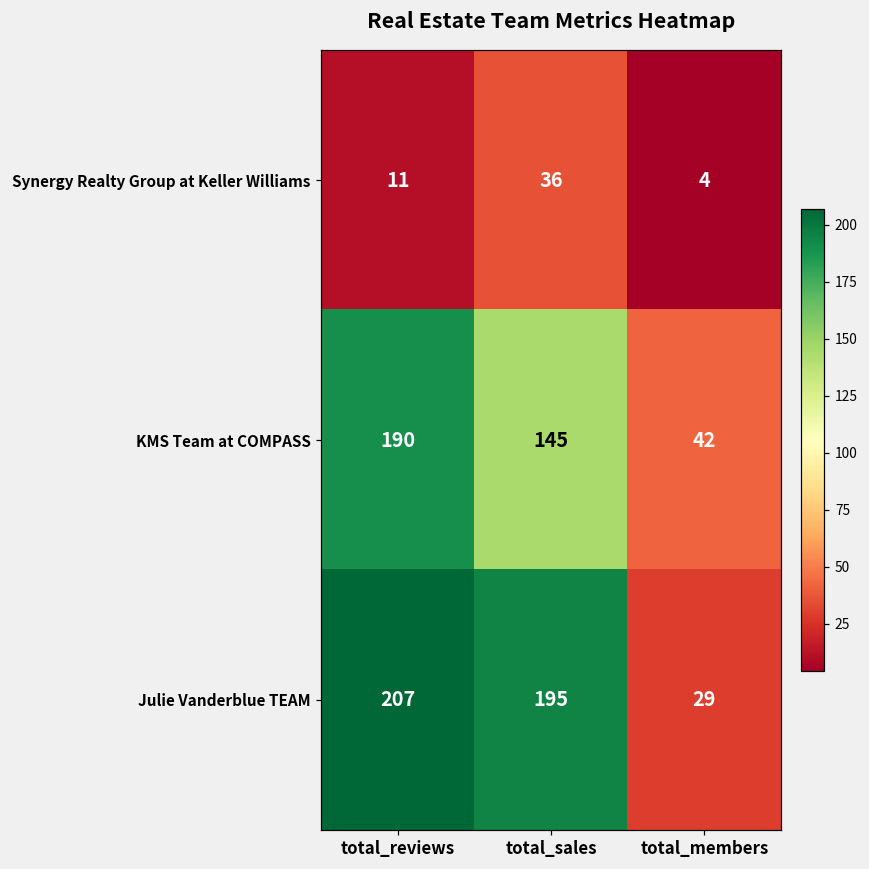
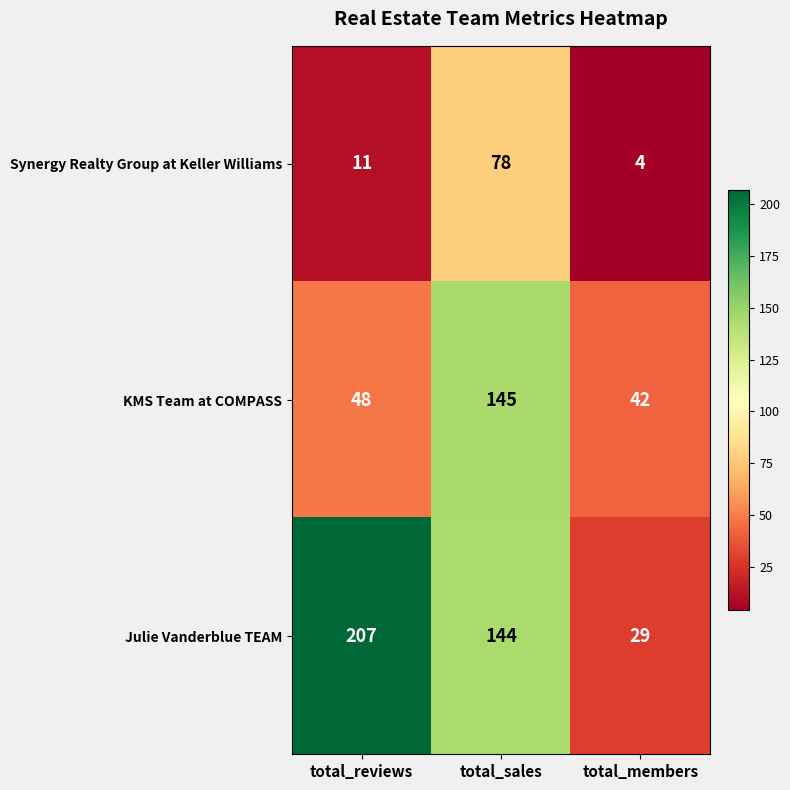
  {
    "Synergy Realty Group at Keller Williams": {
      "total_reviews": 11,
-     "total_sales": 36,
+     "total_sales": 78,
      "total_members": 4
    },
    "KMS Team at COMPASS": {
-     "total_reviews": 190,
+     "total_reviews": 48,
      "total_sales": 145,
      "total_members": 42
    },
    "Julie Vanderblue TEAM": {
      "total_reviews": 207,
-     "total_sales": 195,
+     "total_sales": 144,
      "total_members": 29
    }
  }
